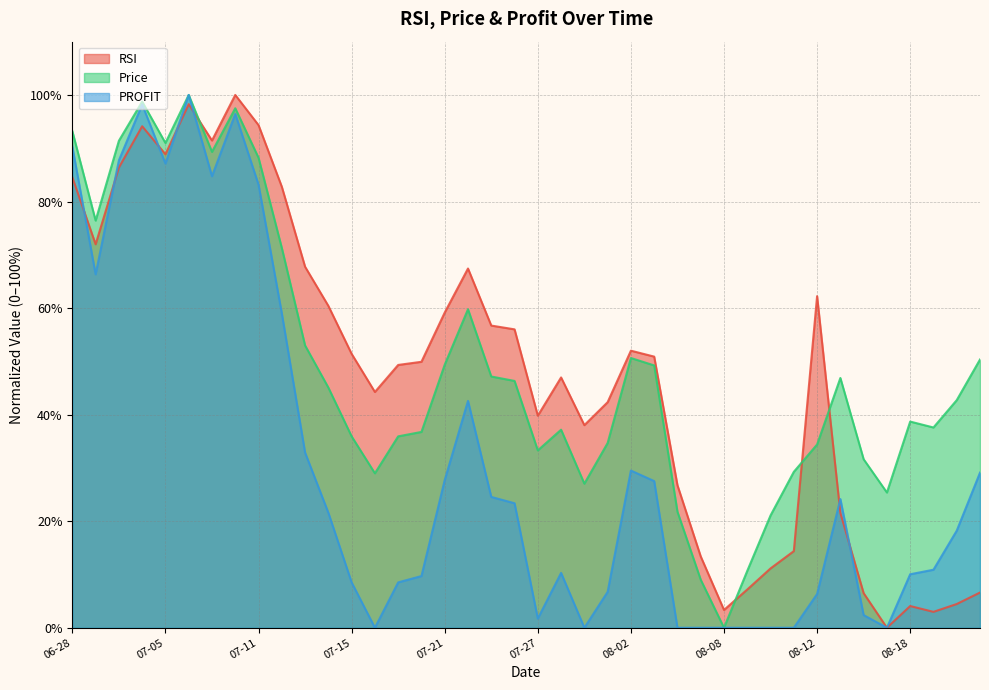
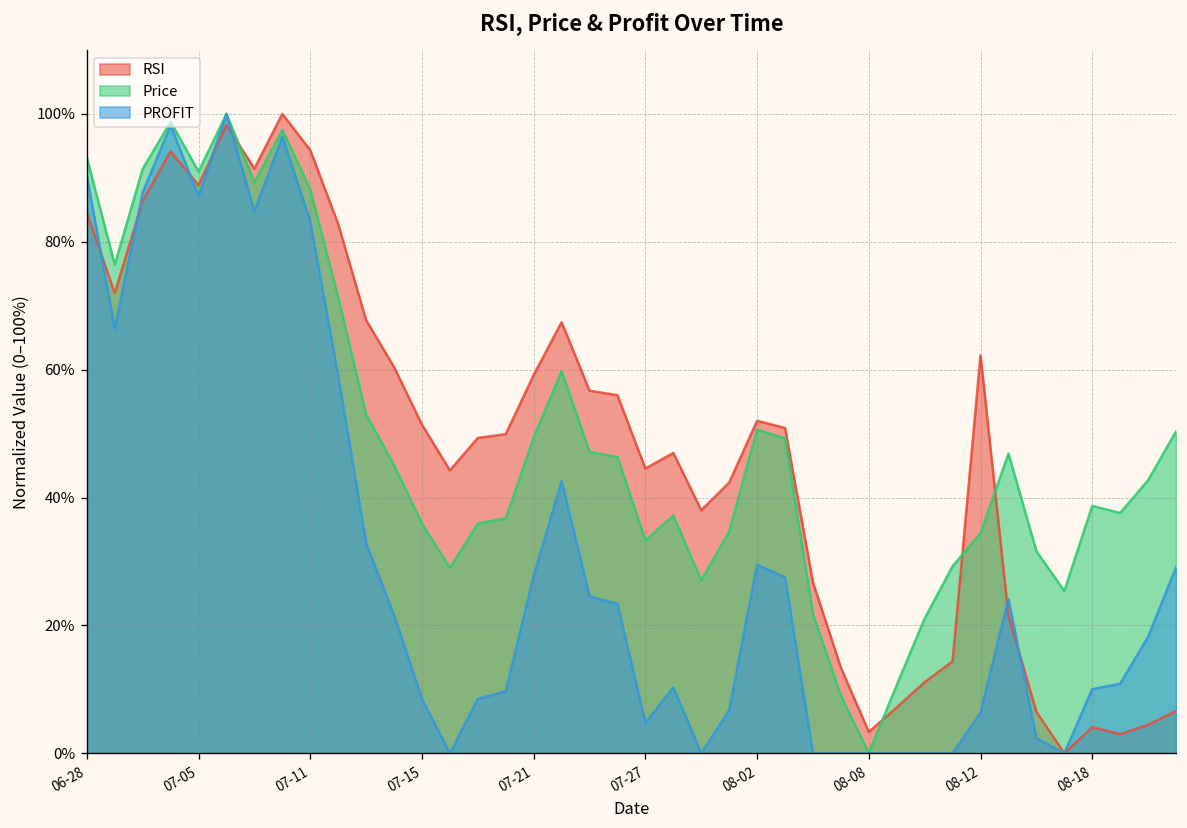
  {
    "RSI": {
      "06-28": "85%",
      "07-05": "89%",
      "07-11": "94%",
      "07-15": "51%",
      "07-21": "59%",
-     "07-27": "40%",
+     "07-27": "45%",
      "08-02": "52%",
      "08-08": "3%",
      "08-12": "62%",
      "08-18": "4%"
    },
    "Price": {
      "06-28": "93%",
      "07-05": "91%",
      "07-11": "88%",
      "07-15": "36%",
      "07-21": "49%",
      "07-27": "33%",
      "08-02": "51%",
      "08-12": "34%",
      "08-18": "39%"
    },
    "PROFIT": {
      "06-28": "90%",
      "07-05": "87%",
      "07-11": "83%",
      "07-15": "9%",
      "07-21": "28%",
-     "07-27": "2%",
+     "07-27": "5%",
      "08-02": "30%",
      "08-12": "6%",
      "08-18": "10%"
    }
  }
